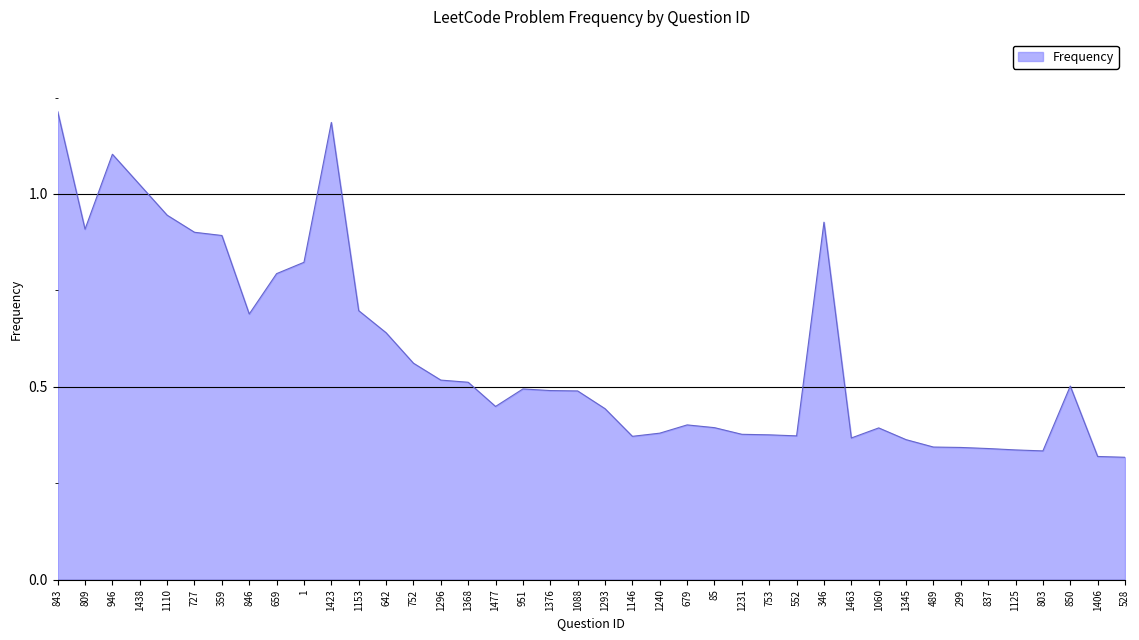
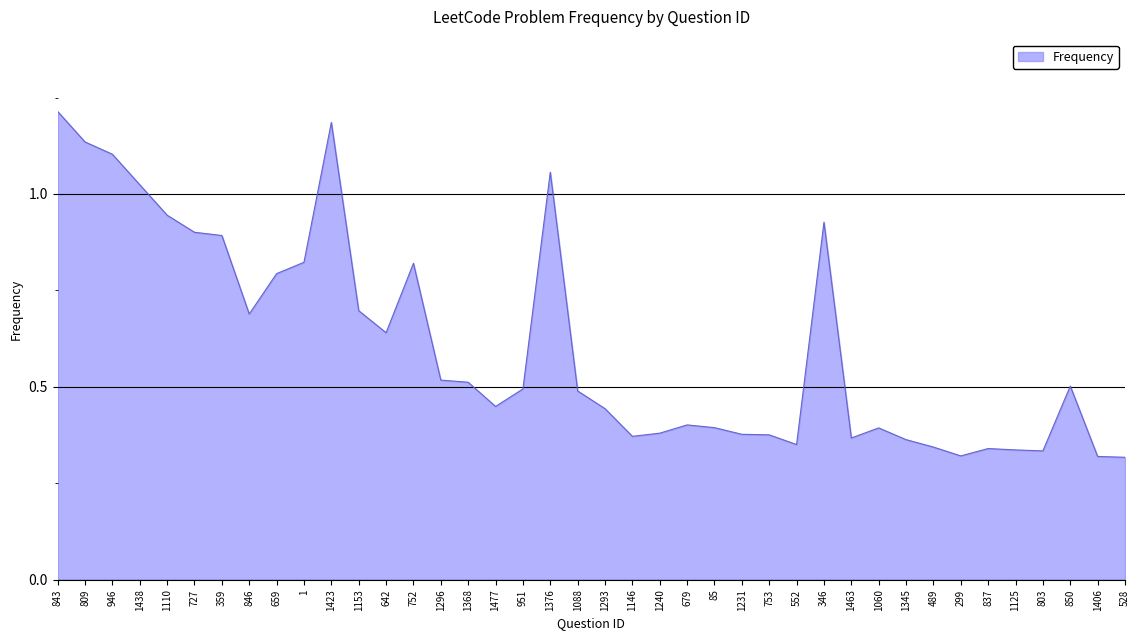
  {
    "843": 1.21,
-   "809": 0.91,
+   "809": 1.13,
    "946": 1.10,
    "1438": 1.02,
    "1110": 0.95,
    "727": 0.90,
    "359": 0.89,
    "846": 0.69,
    "659": 0.79,
    "1": 0.82,
    "1423": 1.19,
    "1153": 0.70,
    "642": 0.64,
-   "752": 0.56,
+   "752": 0.82,
    "1296": 0.52,
    "1368": 0.51,
    "1477": 0.45,
    "951": 0.49,
-   "1376": 0.49,
+   "1376": 1.06,
    "1088": 0.49,
    "1293": 0.44,
    "1146": 0.37,
    "1240": 0.38,
    "679": 0.40,
    "85": 0.39,
    "1231": 0.38,
    "753": 0.38,
-   "552": 0.37,
+   "552": 0.35,
    "346": 0.93,
    "1463": 0.37,
    "1060": 0.39,
    "1345": 0.36,
    "489": 0.34,
-   "299": 0.34,
+   "299": 0.32,
    "837": 0.34,
    "1125": 0.34,
    "803": 0.33,
    "850": 0.50,
    "1406": 0.32,
    "528": 0.32
  }
